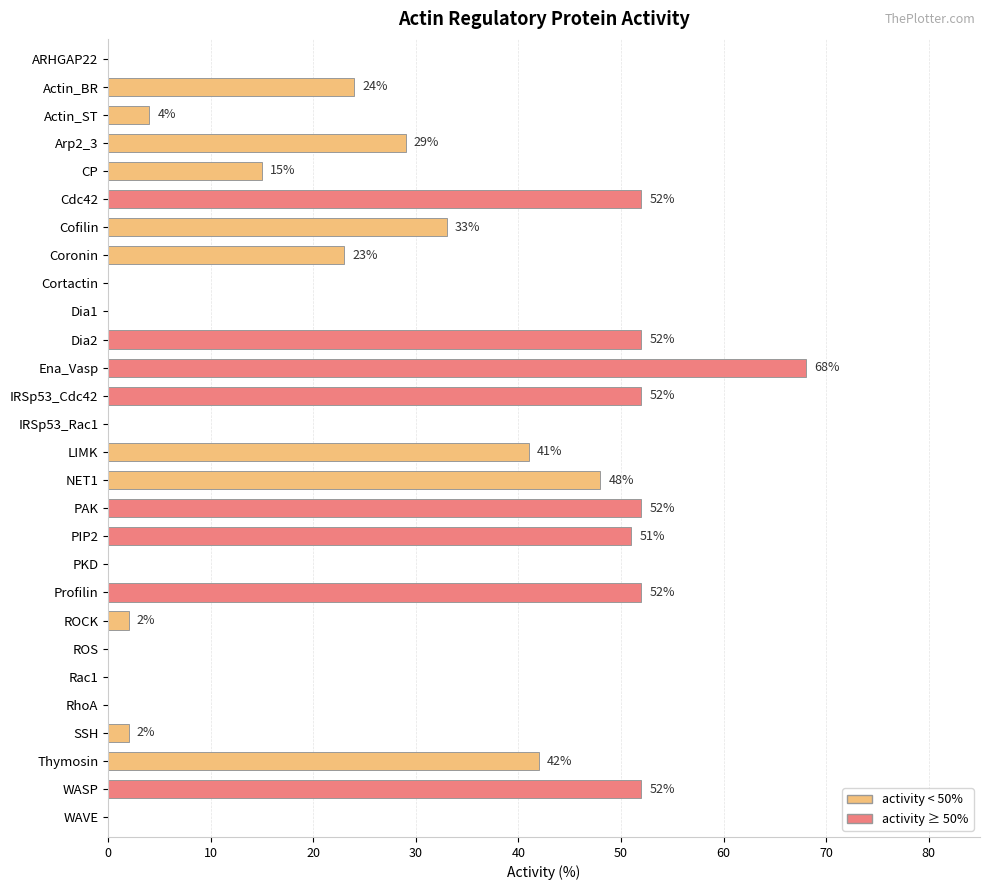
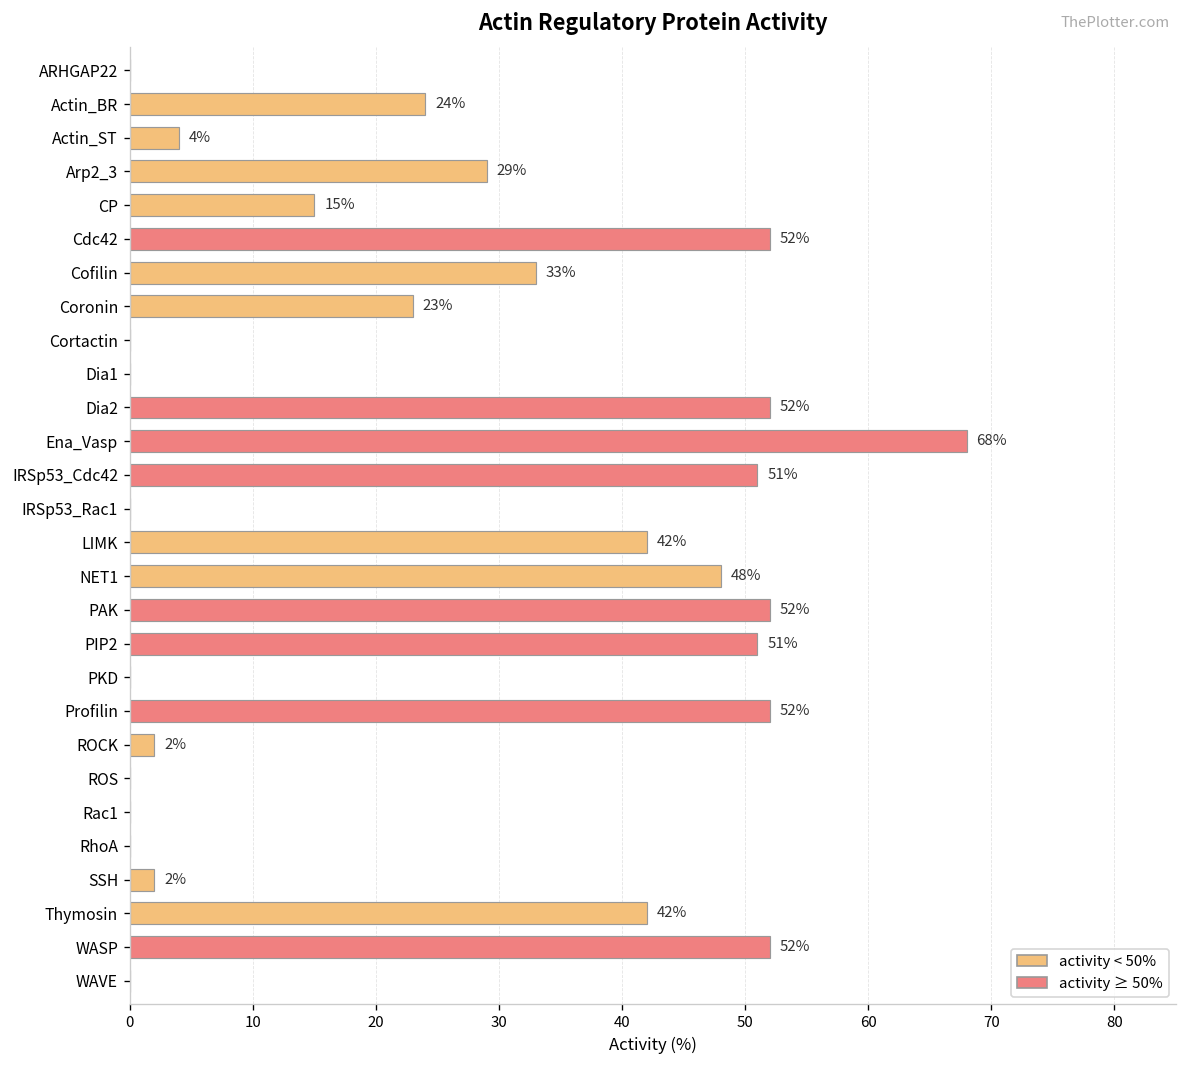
  {
    "Actin_BR": "24%",
    "Actin_ST": "4%",
    "Arp2_3": "29%",
    "CP": "15%",
    "Cdc42": "52%",
    "Cofilin": "33%",
    "Coronin": "23%",
    "Dia2": "52%",
    "Ena_Vasp": "68%",
-   "IRSp53_Cdc42": "52%",
-   "LIMK": "41%",
+   "IRSp53_Cdc42": "51%",
+   "LIMK": "42%",
    "NET1": "48%",
    "PAK": "52%",
    "PIP2": "51%",
    "Profilin": "52%",
    "ROCK": "2%",
    "SSH": "2%",
    "Thymosin": "42%",
    "WASP": "52%"
  }
